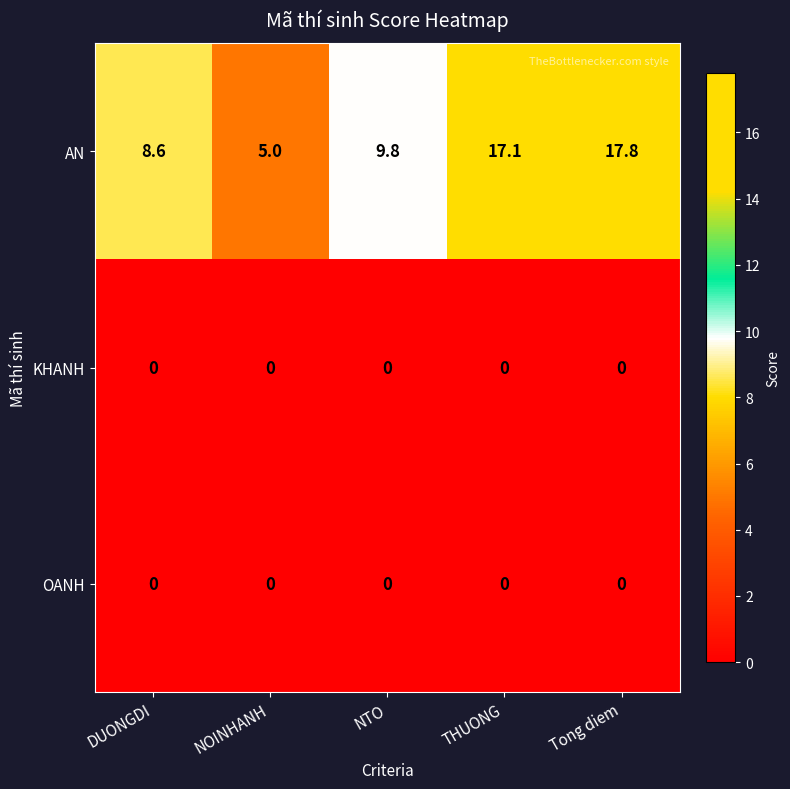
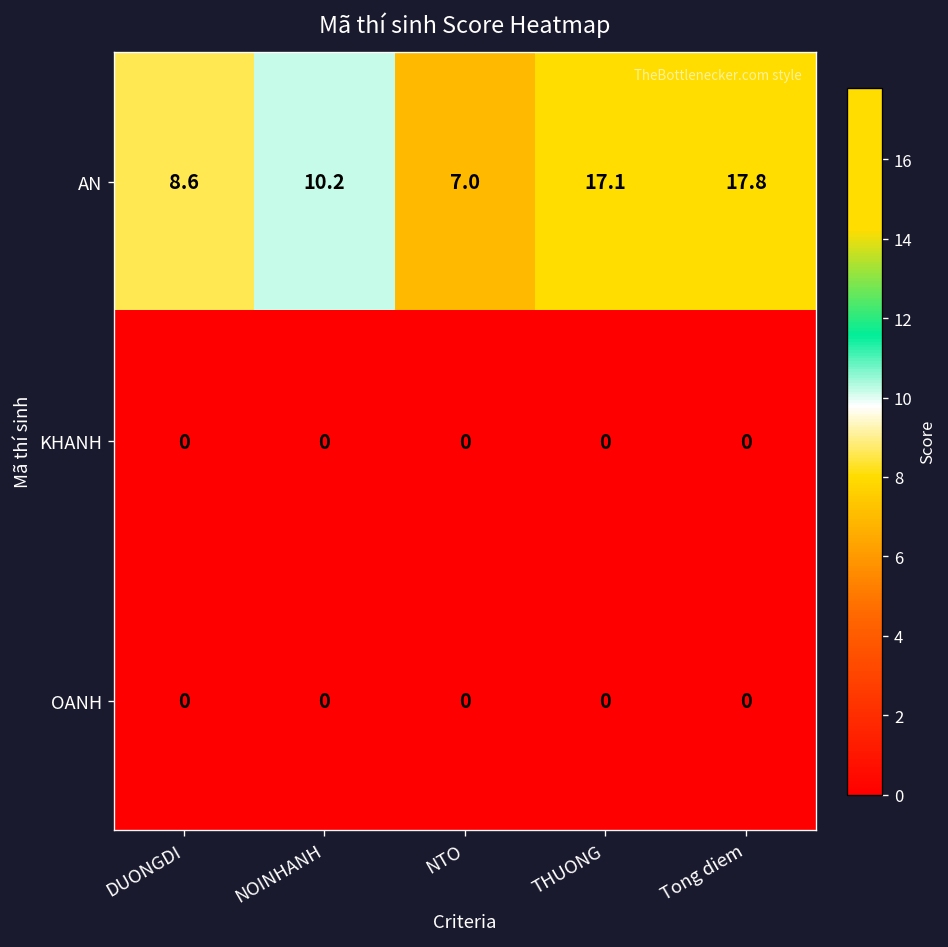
  {
    "AN": {
      "DUONGDI": 8.6,
-     "NOINHANH": 5.0,
-     "NTO": 9.8,
+     "NOINHANH": 10.2,
+     "NTO": 7.0,
      "THUONG": 17.1
    },
    "KHANH": {
      "DUONGDI": 0,
      "NOINHANH": 0,
      "NTO": 0,
      "THUONG": 0,
      "Tong diem": 0
    },
    "OANH": {
      "DUONGDI": 0,
      "NOINHANH": 0,
      "NTO": 0,
      "THUONG": 0,
      "Tong diem": 0
    }
  }
